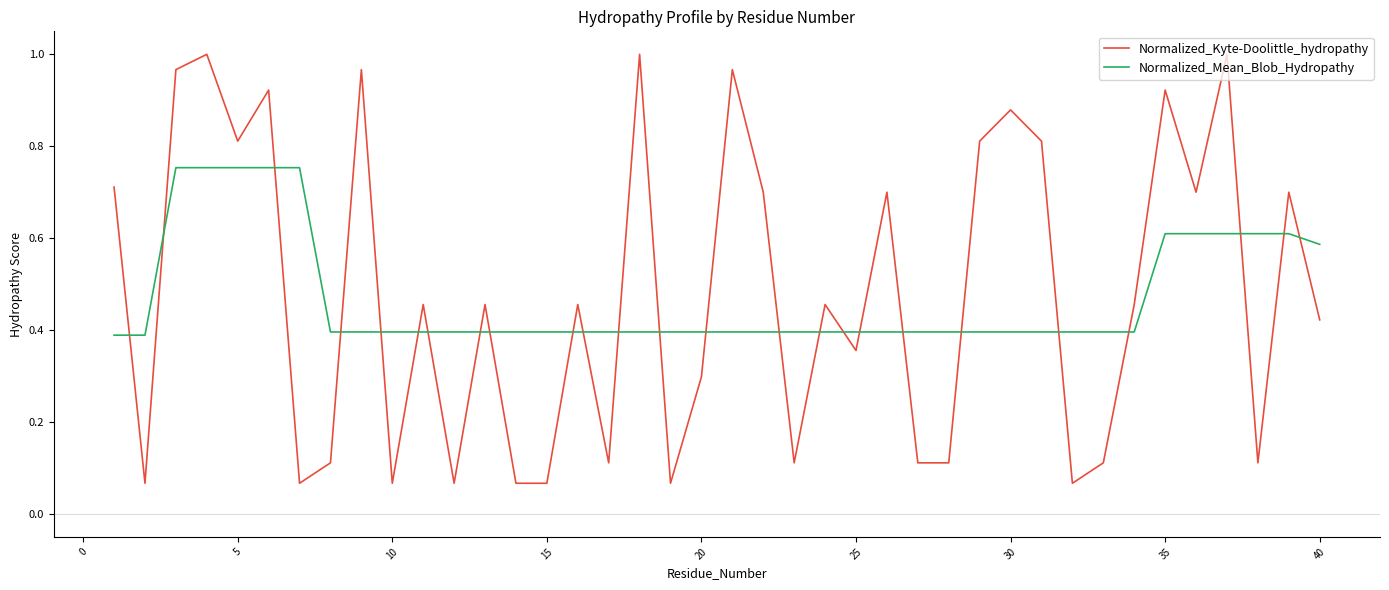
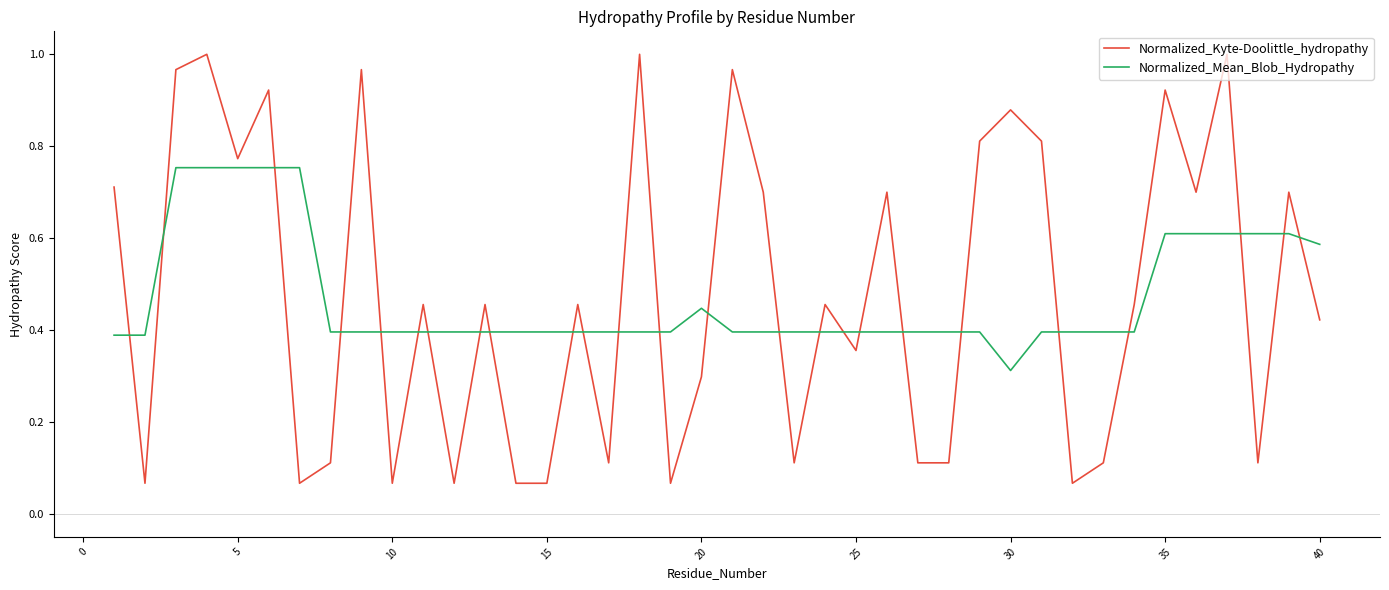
  {
    "Normalized_Kyte-Doolittle_hydropathy": {
-     "5": 0.81,
+     "5": 0.77,
      "10": 0.07,
      "15": 0.07,
      "20": 0.30,
      "25": 0.36,
      "30": 0.88,
      "35": 0.92,
      "40": 0.42
    },
    "Normalized_Mean_Blob_Hydropathy": {
      "5": 0.75,
      "10": 0.40,
      "15": 0.40,
-     "20": 0.40,
+     "20": 0.45,
      "25": 0.40,
-     "30": 0.40,
+     "30": 0.31,
      "35": 0.61,
      "40": 0.59
    }
  }
